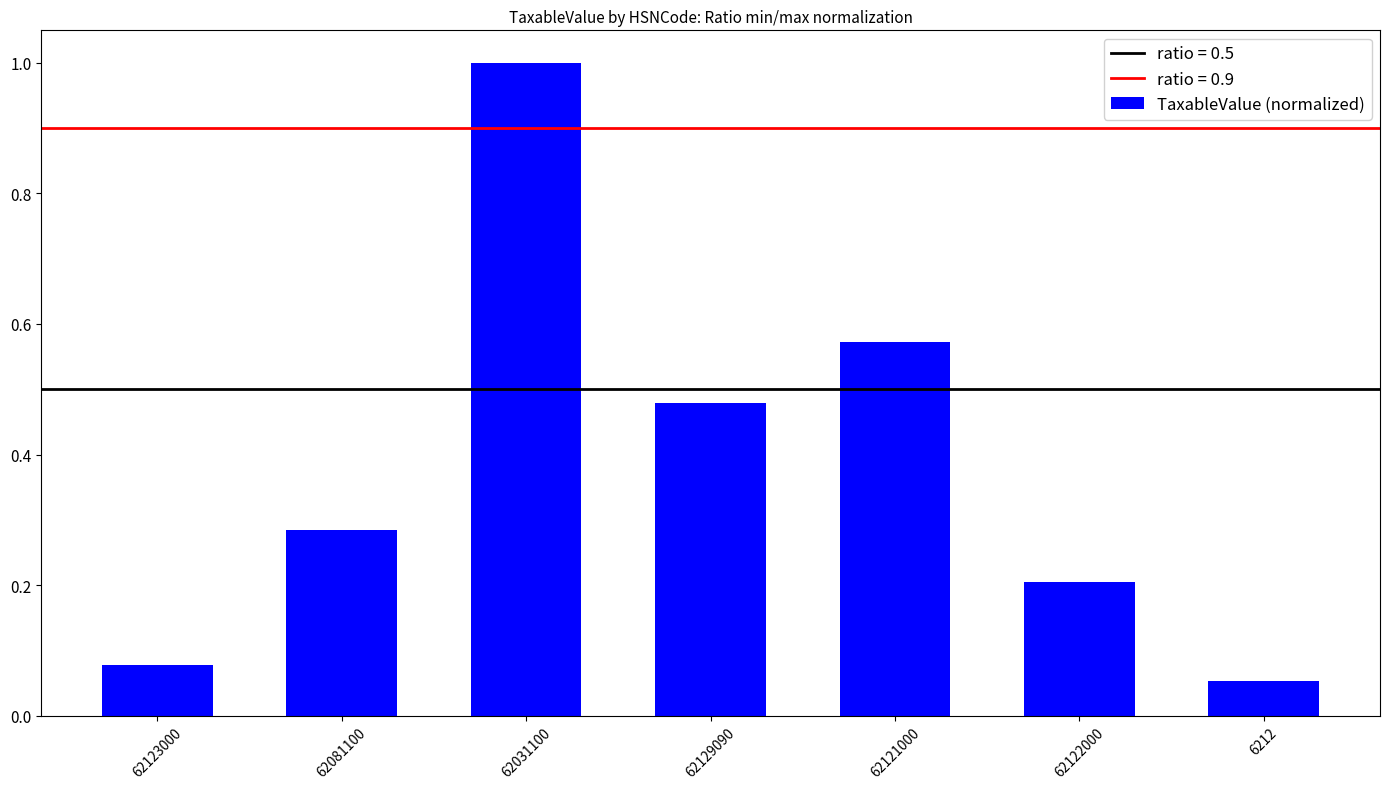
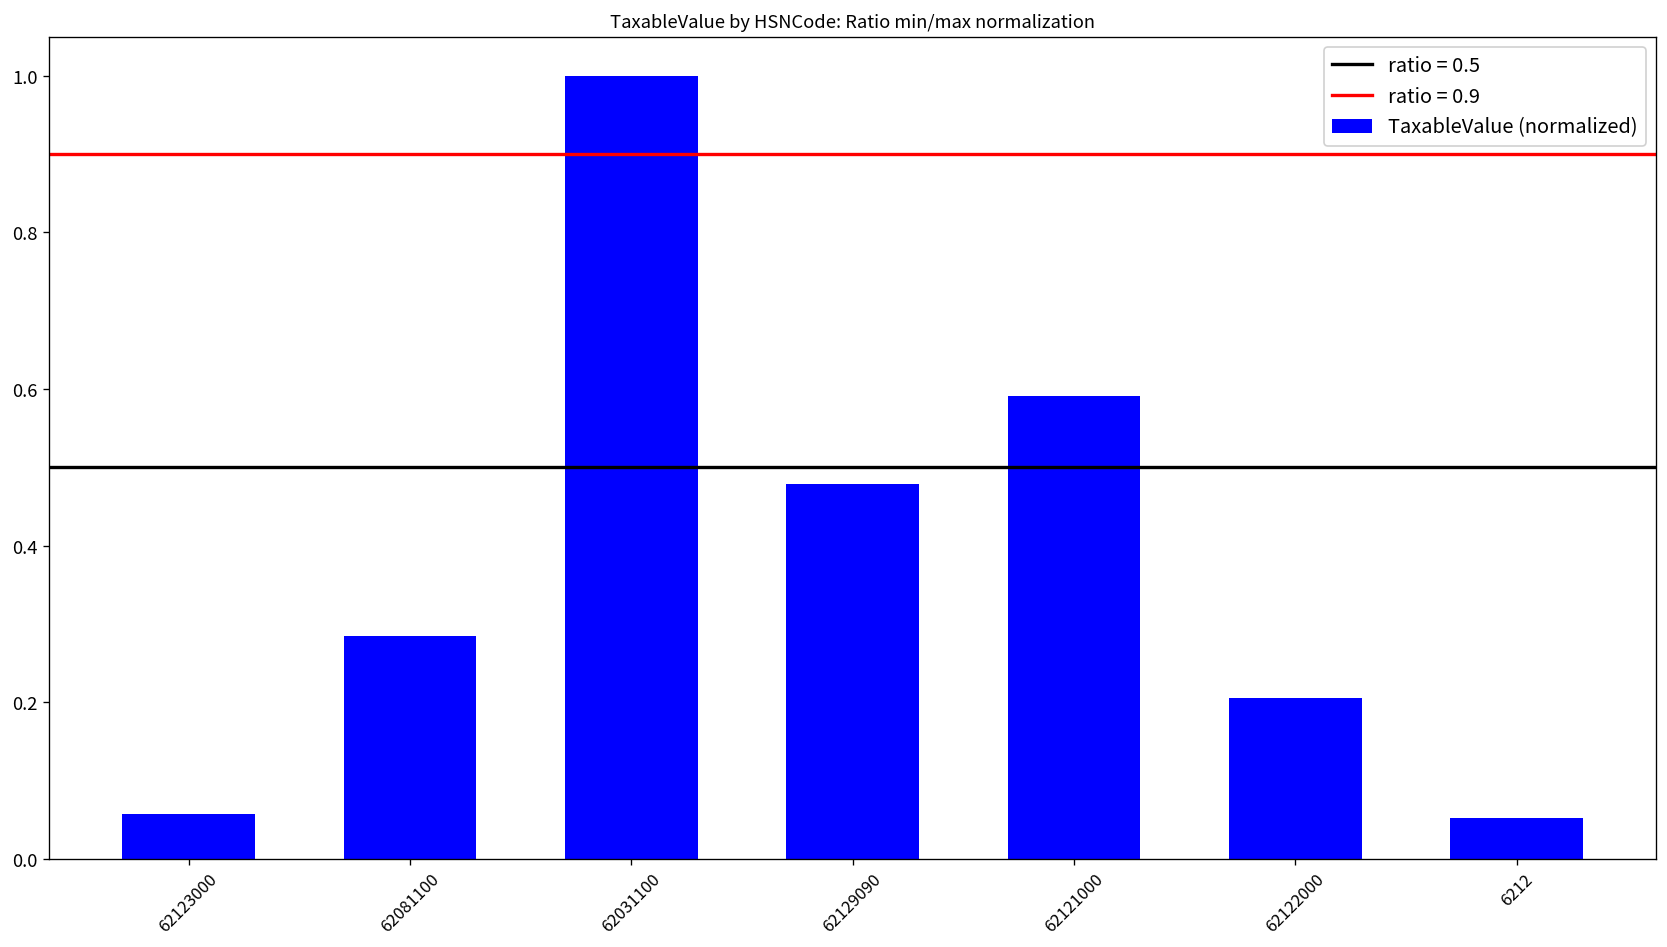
  {
-   "62123000": 0.08,
+   "62123000": 0.06,
    "62081100": 0.28,
    "62031100": 1.00,
    "62129090": 0.48,
-   "62121000": 0.57,
+   "62121000": 0.59,
    "62122000": 0.20,
    "6212": 0.05
  }
